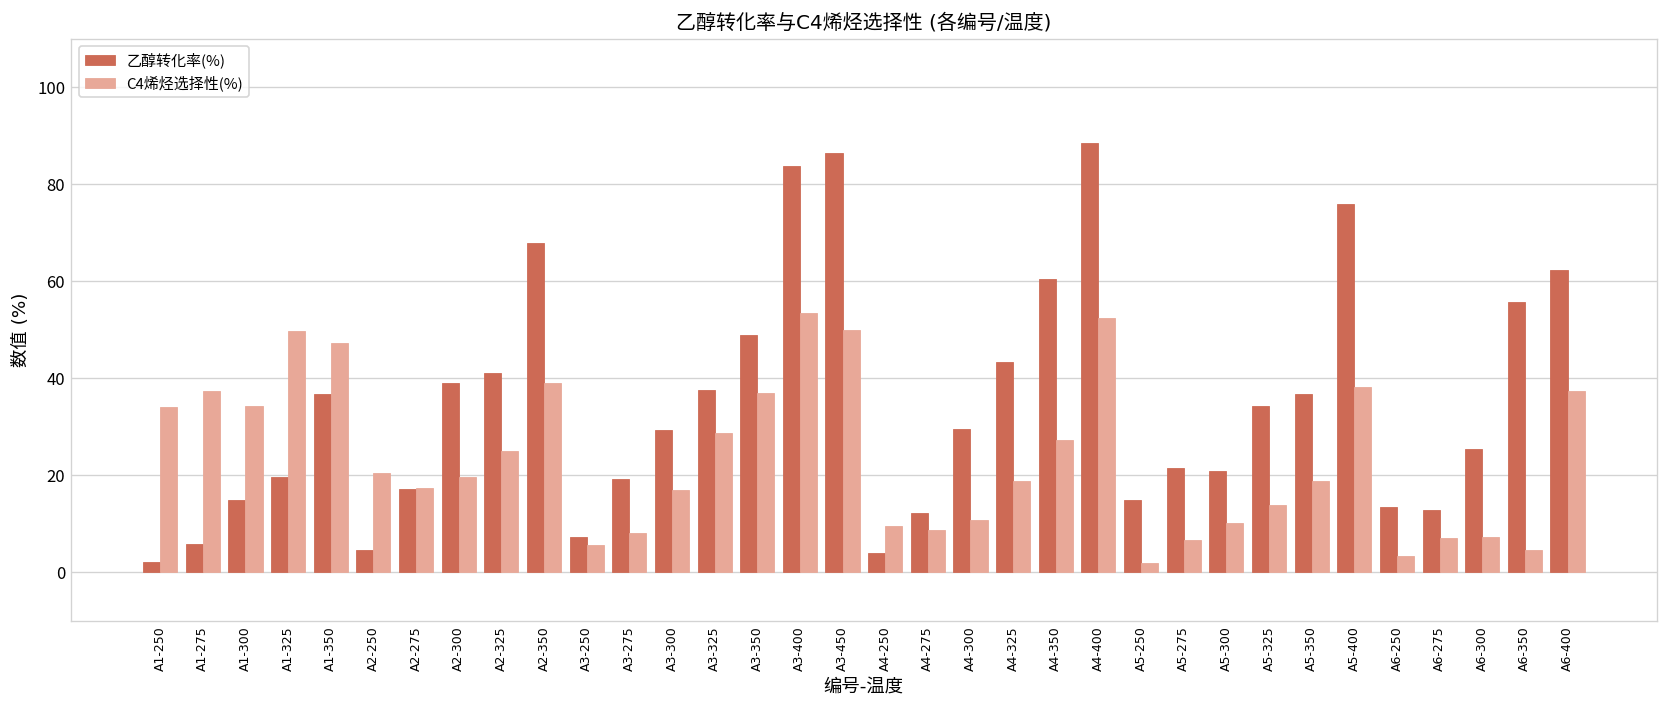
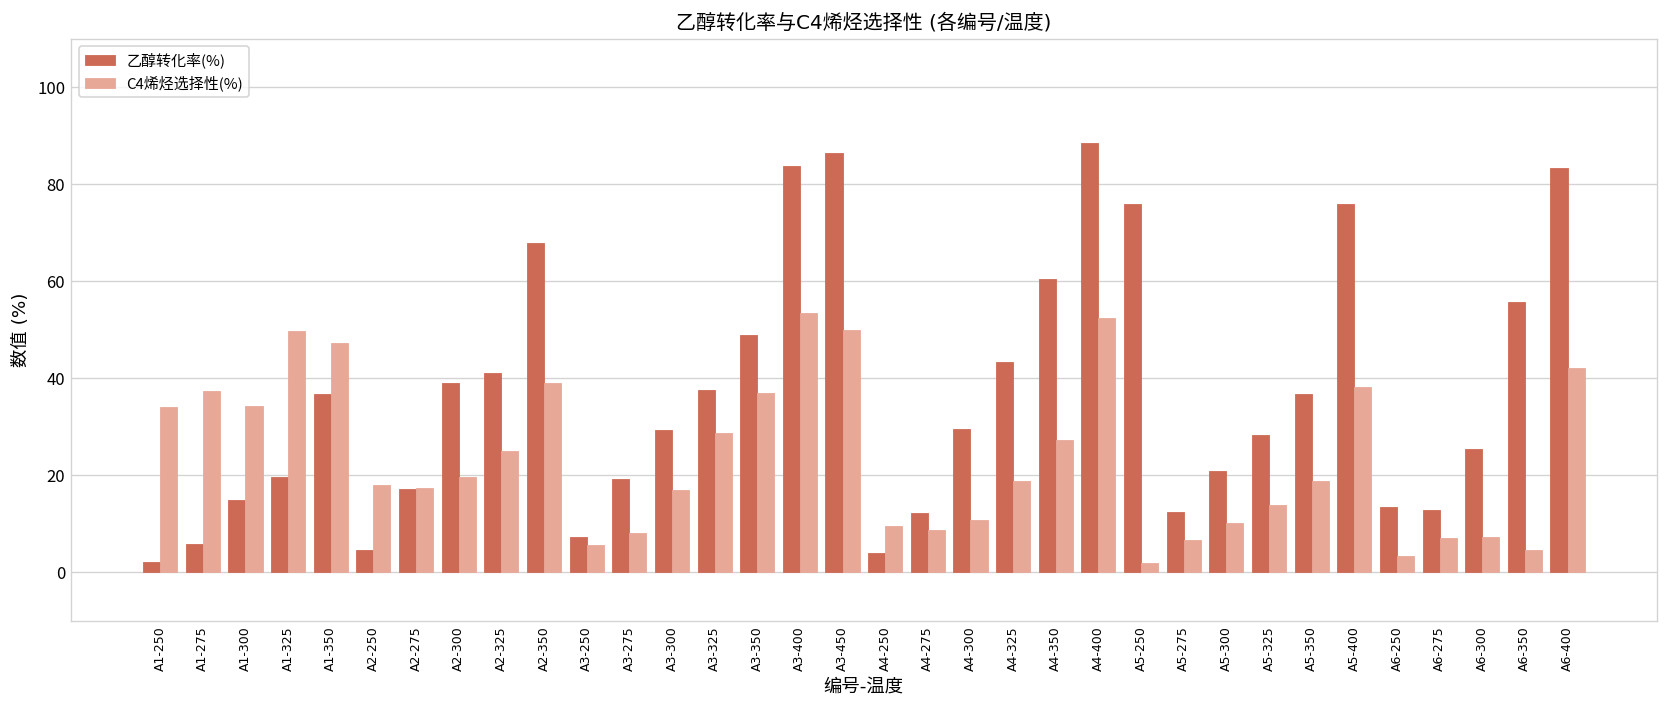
  {
    "乙醇转化率(%)": {
      "A1-250": 2,
      "A1-275": 6,
      "A1-300": 15,
      "A1-325": 20,
      "A1-350": 37,
      "A2-250": 5,
      "A2-275": 17,
      "A2-300": 39,
      "A2-325": 41,
      "A2-350": 68,
      "A3-250": 7,
      "A3-275": 19,
      "A3-300": 29,
      "A3-325": 38,
      "A3-350": 49,
      "A3-400": 84,
      "A3-450": 86,
      "A4-250": 4,
      "A4-275": 12,
      "A4-300": 29,
      "A4-325": 43,
      "A4-350": 60,
      "A4-400": 88,
-     "A5-250": 15,
-     "A5-275": 21,
+     "A5-250": 76,
+     "A5-275": 12,
      "A5-300": 21,
-     "A5-325": 34,
+     "A5-325": 28,
      "A5-350": 37,
      "A5-400": 76,
      "A6-250": 13,
      "A6-275": 13,
      "A6-300": 25,
      "A6-350": 56,
-     "A6-400": 62
+     "A6-400": 83
    },
    "C4烯烃选择性(%)": {
      "A1-250": 34,
      "A1-275": 37,
      "A1-300": 34,
      "A1-325": 50,
      "A1-350": 47,
-     "A2-250": 20,
+     "A2-250": 18,
      "A2-275": 17,
      "A2-300": 20,
      "A2-325": 25,
      "A2-350": 39,
      "A3-250": 6,
      "A3-275": 8,
      "A3-300": 17,
      "A3-325": 29,
      "A3-350": 37,
      "A3-400": 53,
      "A3-450": 50,
      "A4-250": 10,
      "A4-275": 9,
      "A4-300": 11,
      "A4-325": 19,
      "A4-350": 27,
      "A4-400": 53,
      "A5-250": 2,
      "A5-275": 7,
      "A5-300": 10,
      "A5-325": 14,
      "A5-350": 19,
      "A5-400": 38,
      "A6-250": 3,
      "A6-275": 7,
      "A6-300": 7,
      "A6-350": 4,
-     "A6-400": 37
+     "A6-400": 42
    }
  }
